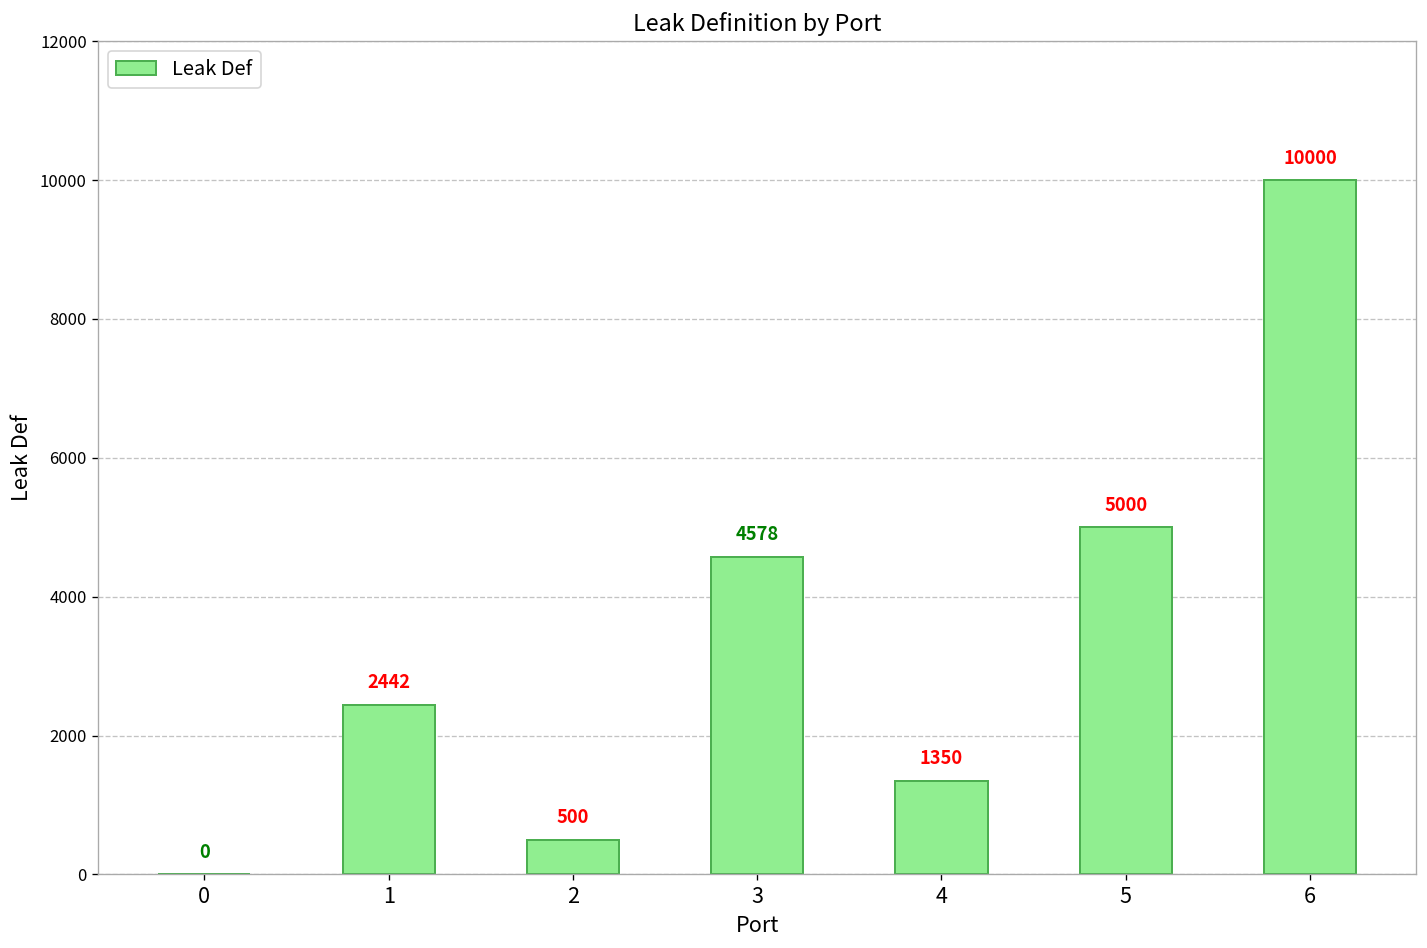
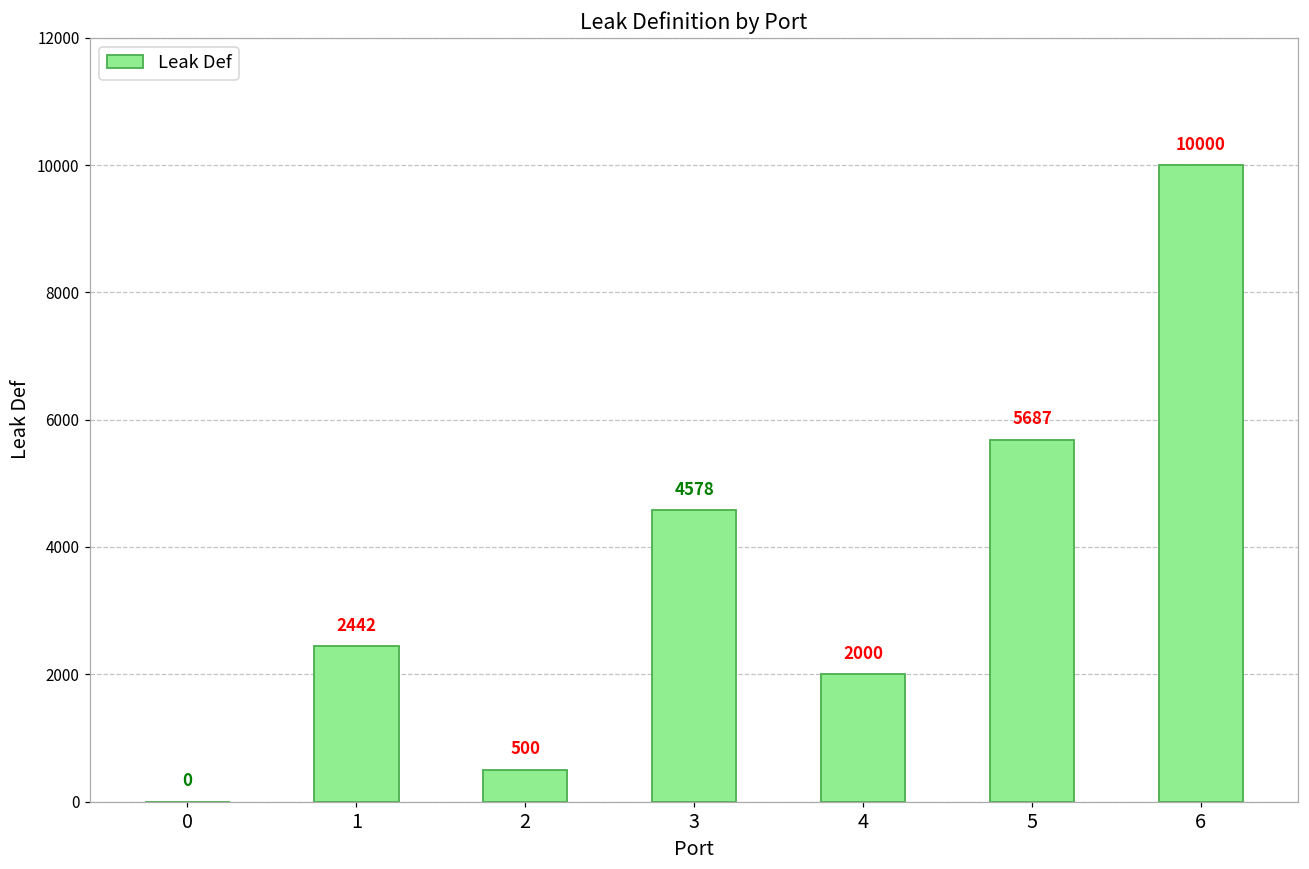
  {
    "0": 0,
    "1": 2442,
    "2": 500,
    "3": 4578,
-   "4": 1350,
-   "5": 5000,
+   "4": 2000,
+   "5": 5687,
    "6": 10000
  }
